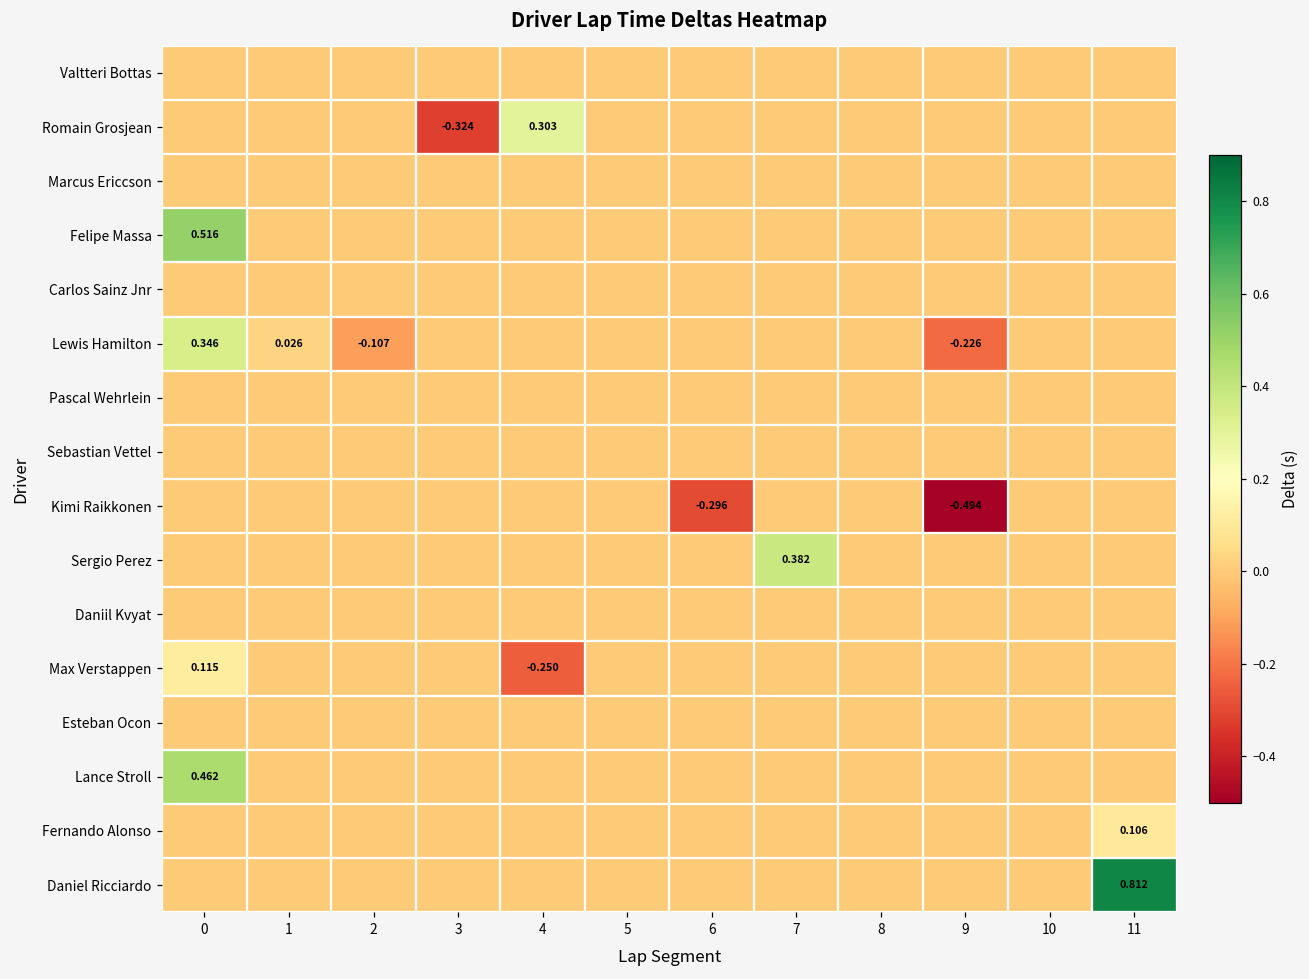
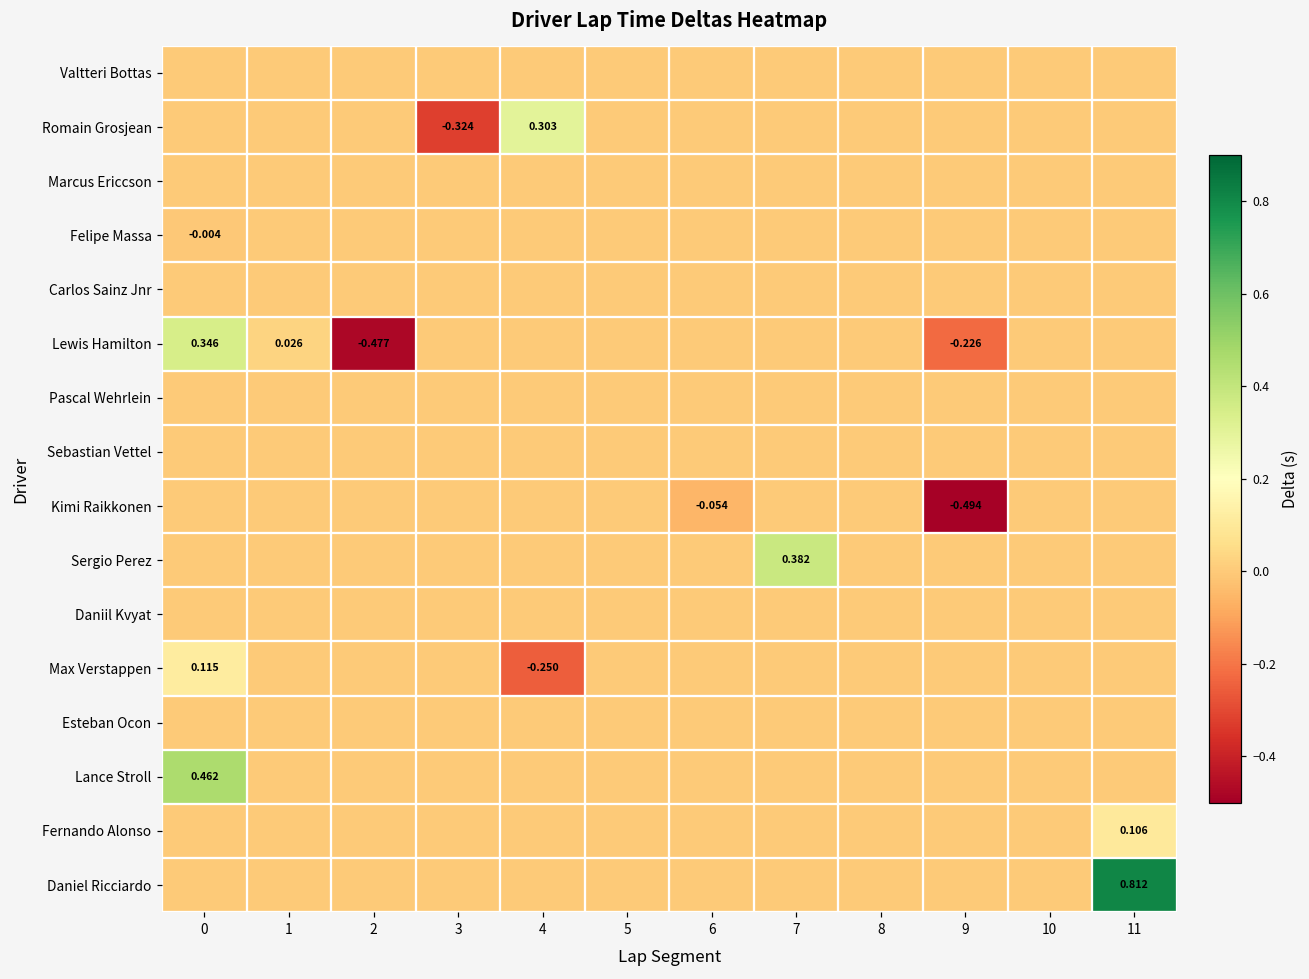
  {
    "Romain Grosjean": {
      "3": -0.324,
      "4": 0.303
    },
    "Felipe Massa": {
-     "0": 0.516
+     "0": -0.004
    },
    "Lewis Hamilton": {
      "0": 0.346,
      "1": 0.026,
-     "2": -0.107,
+     "2": -0.477,
      "9": -0.226
    },
    "Kimi Raikkonen": {
-     "6": -0.296,
+     "6": -0.054,
      "9": -0.494
    },
    "Sergio Perez": {
      "7": 0.382
    },
    "Max Verstappen": {
      "0": 0.115,
      "4": -0.250
    },
    "Lance Stroll": {
      "0": 0.462
    },
    "Fernando Alonso": {
      "11": 0.106
    },
    "Daniel Ricciardo": {
      "11": 0.812
    }
  }
